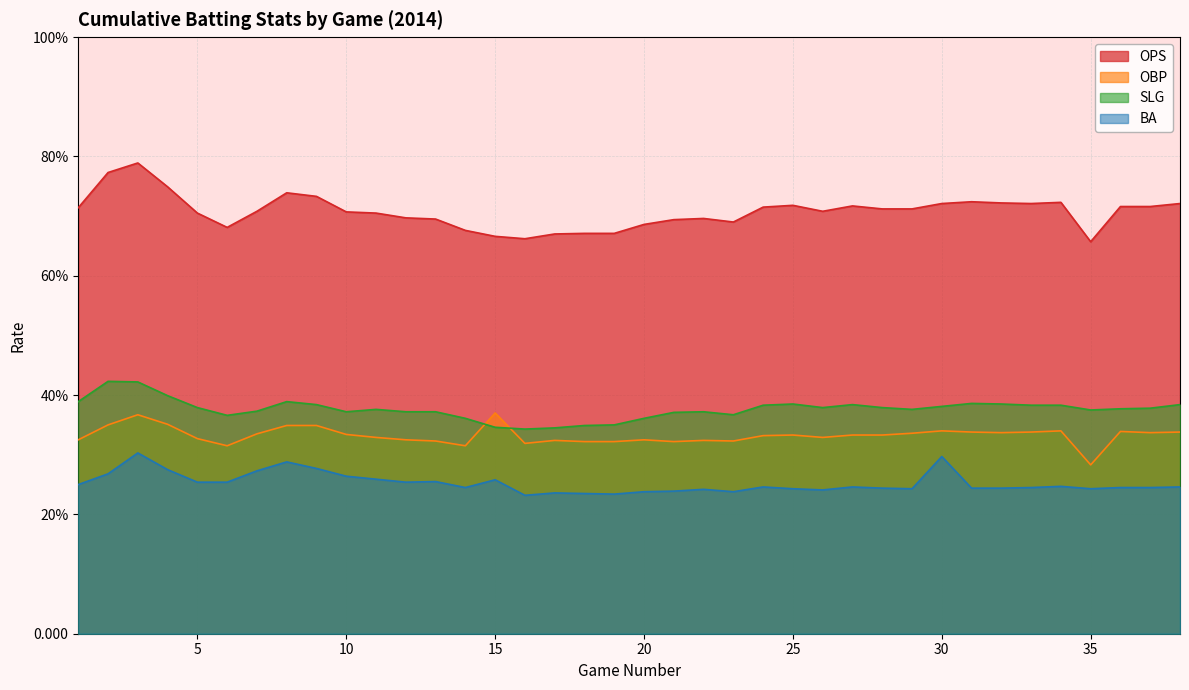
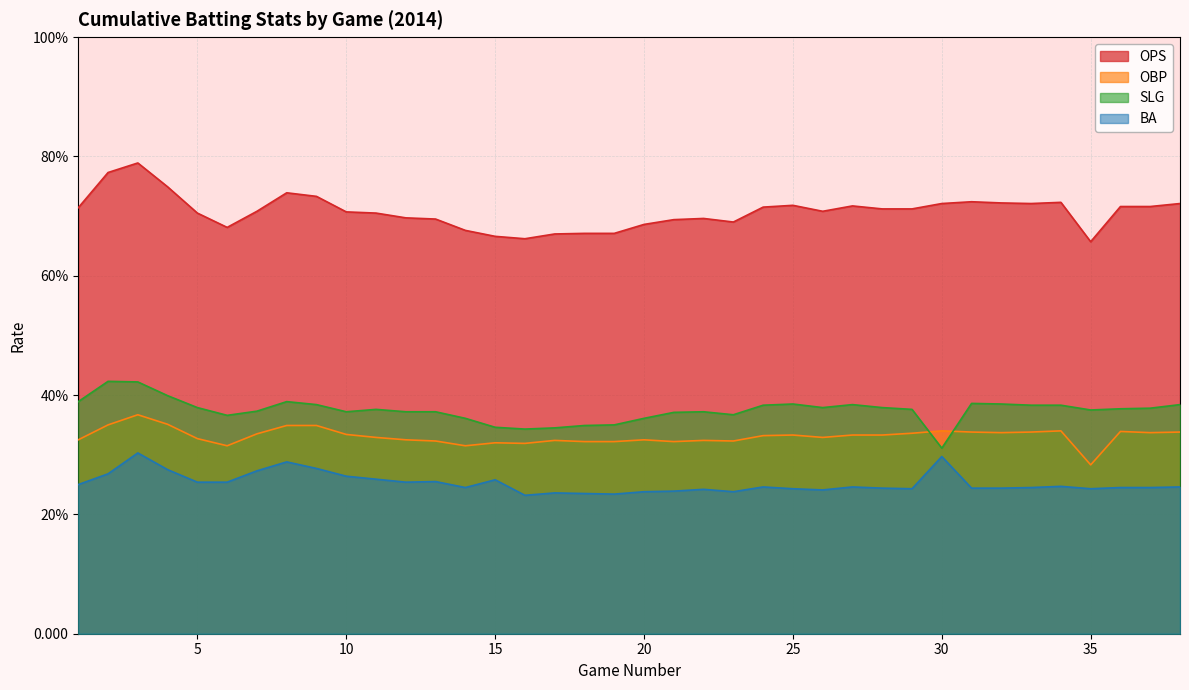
  {
    "OPS": {
      "5": "71%",
      "10": "71%",
      "15": "67%",
      "20": "69%",
      "25": "72%",
      "30": "72%",
      "35": "66%"
    },
    "OBP": {
      "5": "33%",
      "10": "33%",
-     "15": "37%",
+     "15": "32%",
      "20": "33%",
      "25": "33%",
      "30": "34%",
      "35": "28%"
    },
    "SLG": {
      "5": "38%",
      "10": "37%",
      "15": "35%",
      "20": "36%",
      "25": "39%",
-     "30": "38%",
+     "30": "31%",
      "35": "38%"
    },
    "BA": {
      "5": "25%",
      "10": "26%",
      "15": "26%",
      "20": "24%",
      "25": "24%",
      "30": "30%",
      "35": "24%"
    }
  }
